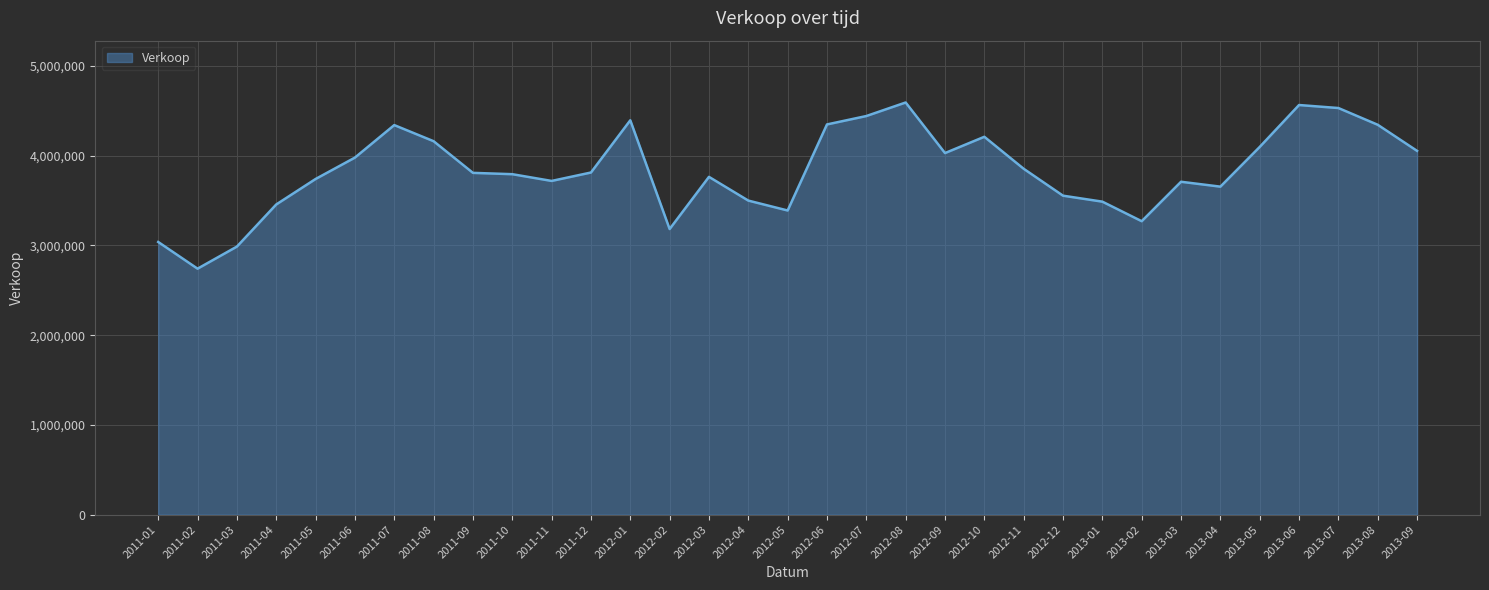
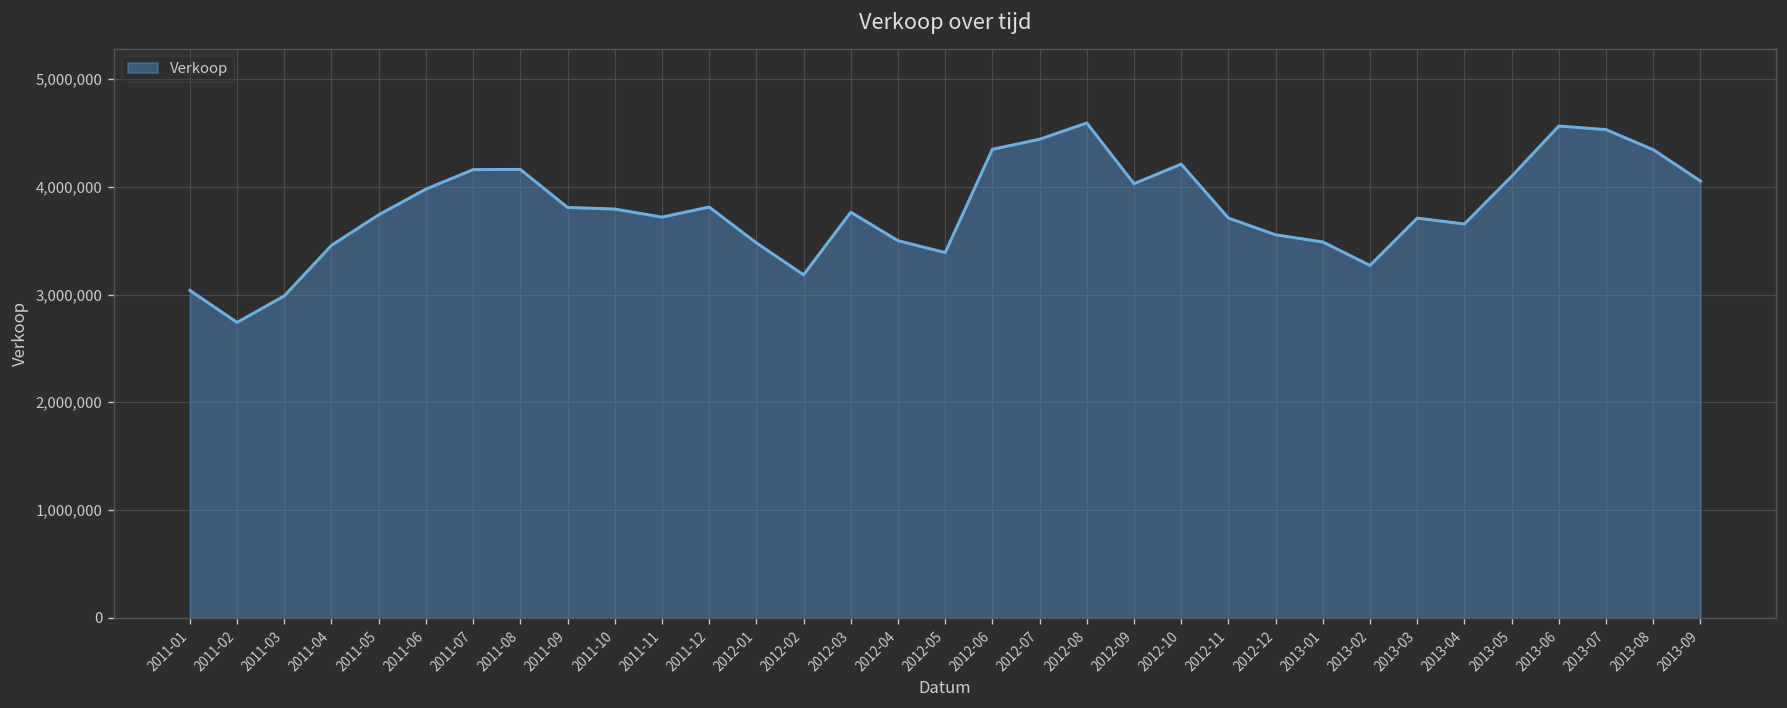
  {
    "2011-01": "3,000,000",
    "2011-02": "2,700,000",
    "2011-03": "3,000,000",
    "2011-04": "3,500,000",
    "2011-05": "3,700,000",
    "2011-06": "4,000,000",
-   "2011-07": "4,300,000",
+   "2011-07": "4,200,000",
    "2011-08": "4,200,000",
    "2011-09": "3,800,000",
    "2011-10": "3,800,000",
    "2011-11": "3,700,000",
    "2011-12": "3,800,000",
-   "2012-01": "4,400,000",
+   "2012-01": "3,500,000",
    "2012-02": "3,200,000",
    "2012-03": "3,800,000",
    "2012-04": "3,500,000",
    "2012-05": "3,400,000",
    "2012-06": "4,300,000",
    "2012-07": "4,400,000",
    "2012-08": "4,600,000",
    "2012-09": "4,000,000",
    "2012-10": "4,200,000",
-   "2012-11": "3,900,000",
+   "2012-11": "3,700,000",
    "2012-12": "3,600,000",
    "2013-01": "3,500,000",
    "2013-02": "3,300,000",
    "2013-03": "3,700,000",
    "2013-04": "3,700,000",
    "2013-05": "4,100,000",
    "2013-06": "4,600,000",
    "2013-07": "4,500,000",
    "2013-08": "4,300,000",
    "2013-09": "4,100,000"
  }
